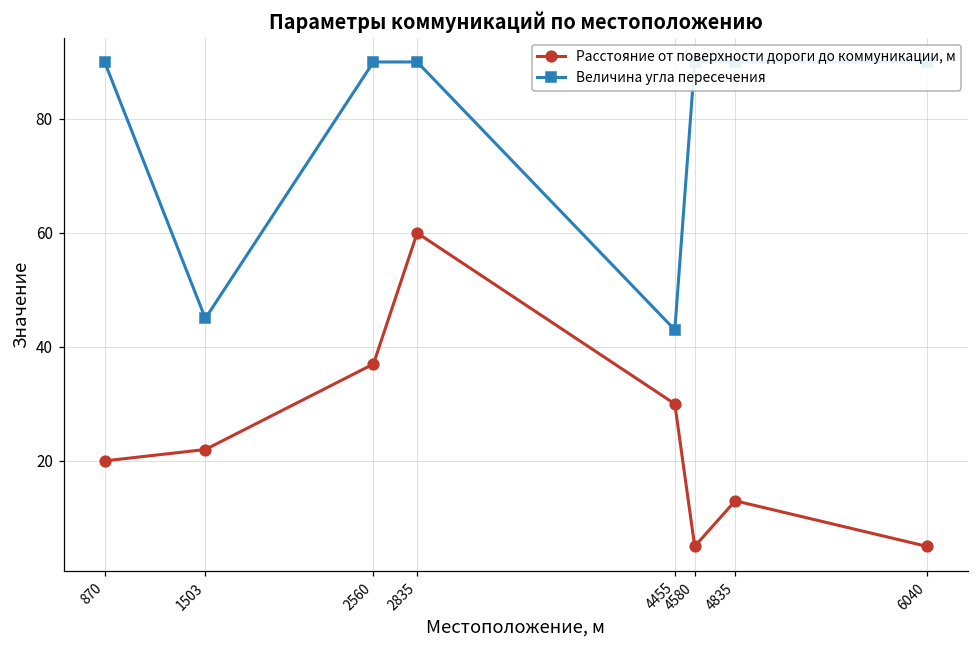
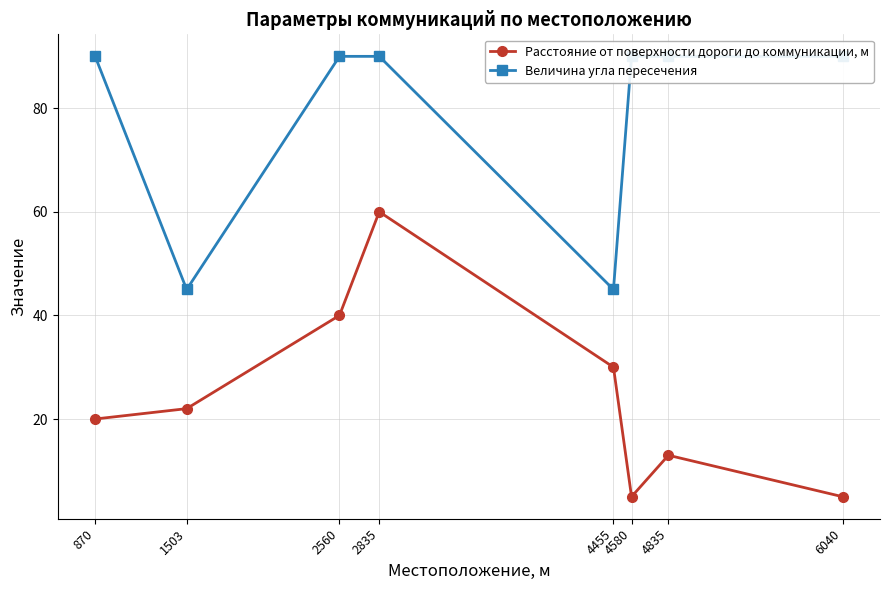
  {
    "Расстояние от поверхности дороги до коммуникации, м": {
      "870": 20,
      "1503": 22,
-     "2560": 37,
+     "2560": 40,
      "2835": 60,
      "4455": 30,
      "4580": 5,
      "4835": 13,
      "6040": 5
    },
    "Величина угла пересечения": {
      "870": 90,
      "1503": 45,
      "2560": 90,
      "2835": 90,
-     "4455": 43
+     "4455": 45
    }
  }
